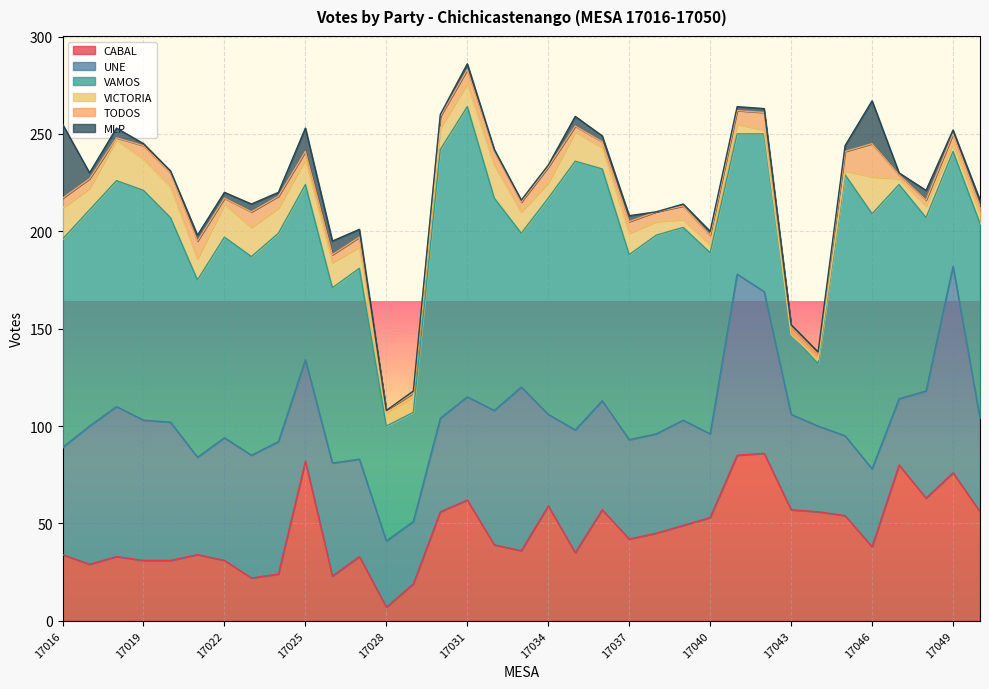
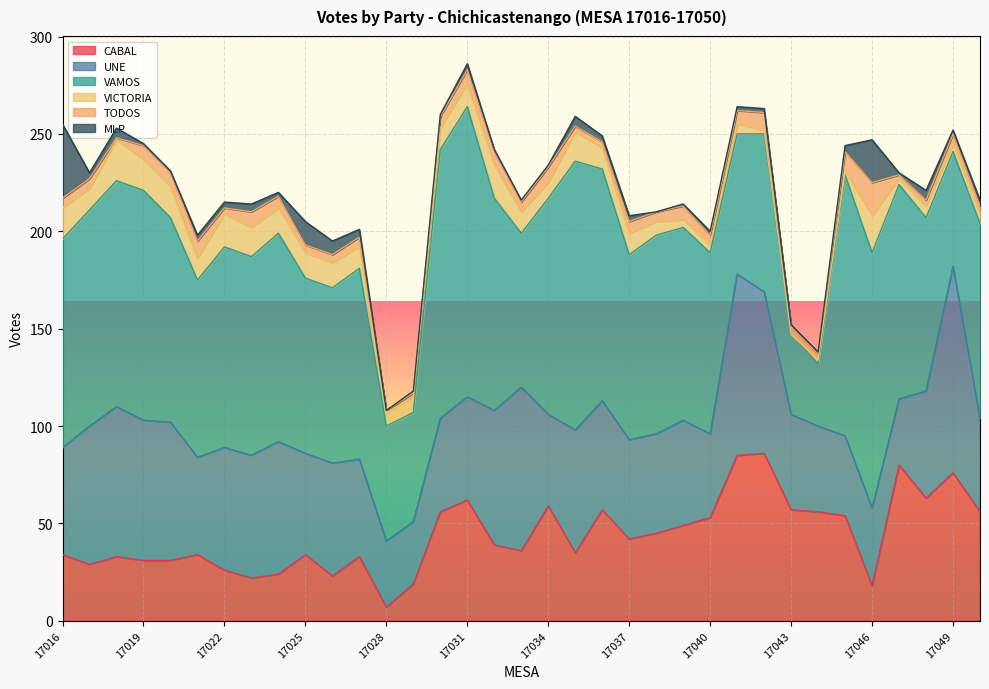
  {
    "CABAL": {
      "17016": 34,
      "17019": 31,
-     "17022": 31,
-     "17025": 82,
+     "17022": 26,
+     "17025": 34,
      "17028": 7,
      "17031": 62,
      "17034": 59,
      "17037": 42,
      "17040": 53,
      "17043": 57,
-     "17046": 38,
+     "17046": 18,
      "17049": 76
    },
    "MLP": {
      "17016": 38,
      "17022": 3,
      "17025": 12,
      "17031": 3,
      "17037": 3,
      "17040": 2,
      "17046": 22,
      "17049": 2
    }
  }
